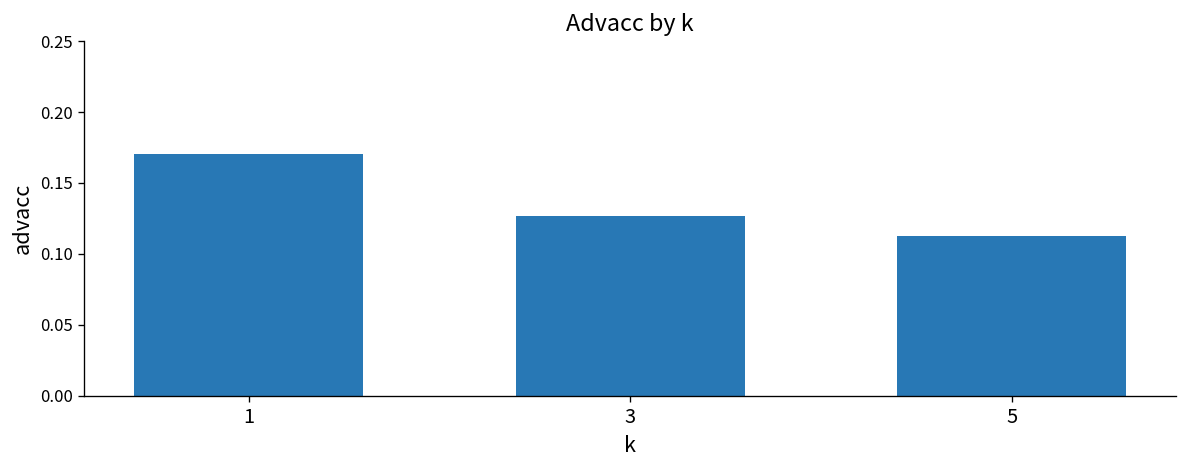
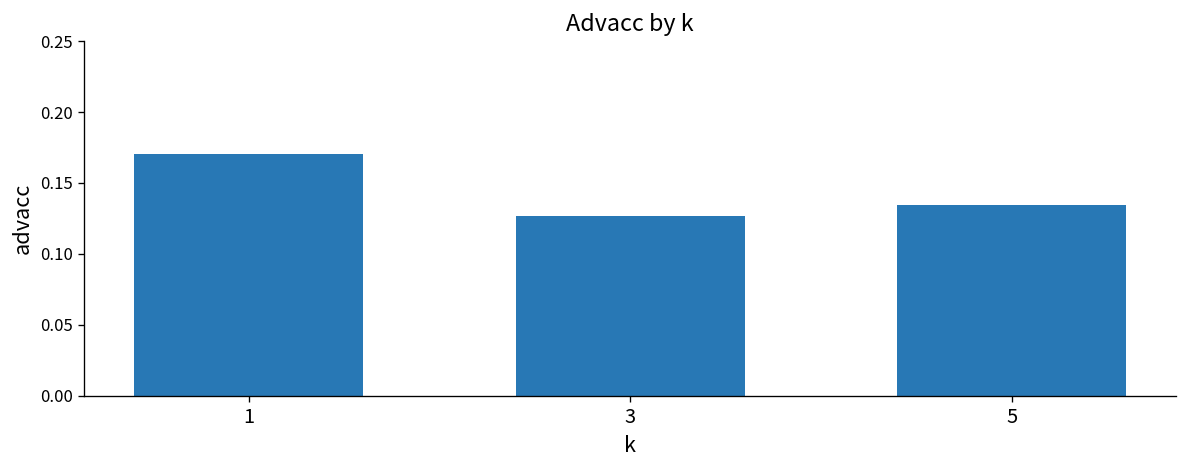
  {
    "1": 0.170,
    "3": 0.127,
-   "5": 0.112
+   "5": 0.134
  }
